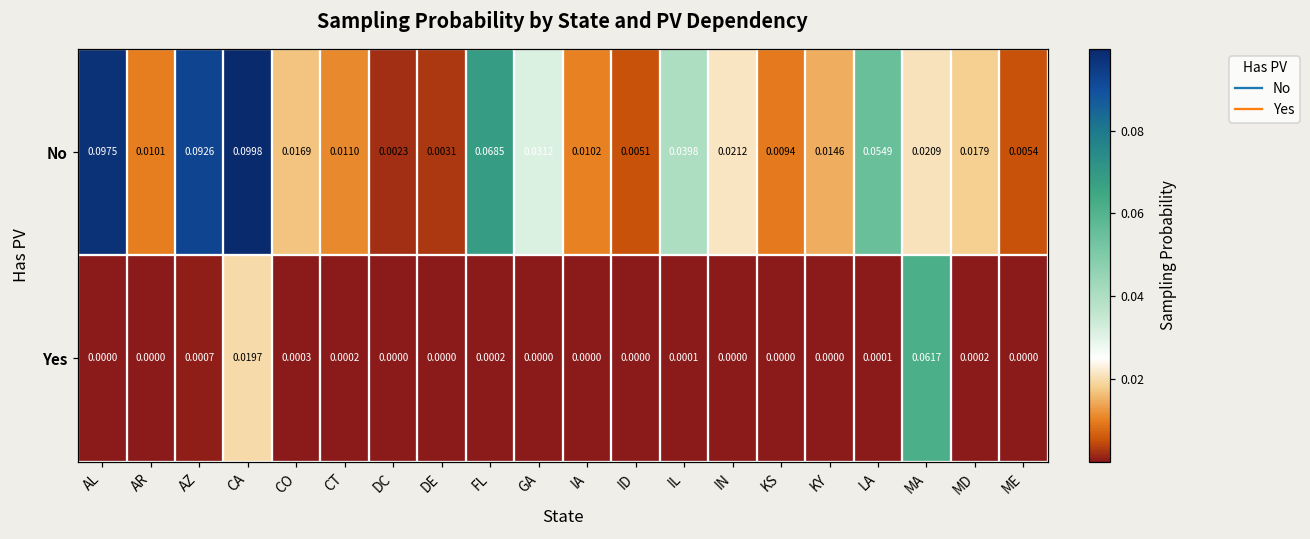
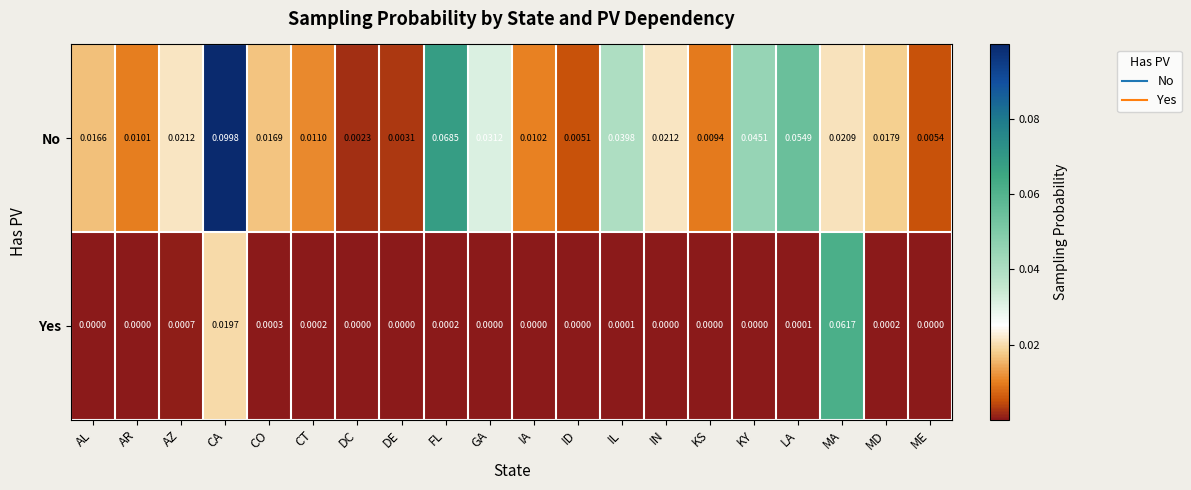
  {
    "No": {
-     "AL": 0.0975,
+     "AL": 0.0166,
      "AR": 0.0101,
-     "AZ": 0.0926,
+     "AZ": 0.0212,
      "CA": 0.0998,
      "CO": 0.0169,
      "CT": 0.0110,
      "DC": 0.0023,
      "DE": 0.0031,
      "FL": 0.0685,
      "IA": 0.0102,
      "ID": 0.0051,
      "IL": 0.0398,
      "IN": 0.0212,
      "KS": 0.0094,
-     "KY": 0.0146,
+     "KY": 0.0451,
      "LA": 0.0549,
      "MA": 0.0209,
      "MD": 0.0179,
      "ME": 0.0054
    },
    "Yes": {
      "AL": 0.0000,
      "AR": 0.0000,
      "AZ": 0.0007,
      "CA": 0.0197,
      "CO": 0.0003,
      "CT": 0.0002,
      "DC": 0.0000,
      "DE": 0.0000,
      "FL": 0.0002,
      "GA": 0.0000,
      "IA": 0.0000,
      "ID": 0.0000,
      "IL": 0.0001,
      "IN": 0.0000,
      "KS": 0.0000,
      "KY": 0.0000,
      "LA": 0.0001,
      "MA": 0.0617,
      "MD": 0.0002,
      "ME": 0.0000
    }
  }
